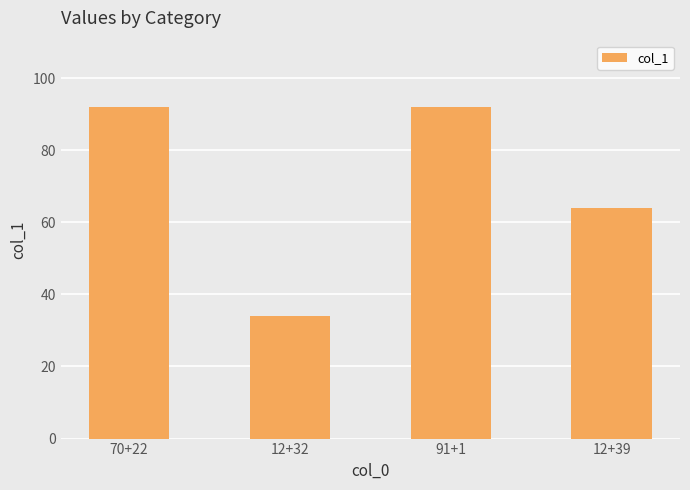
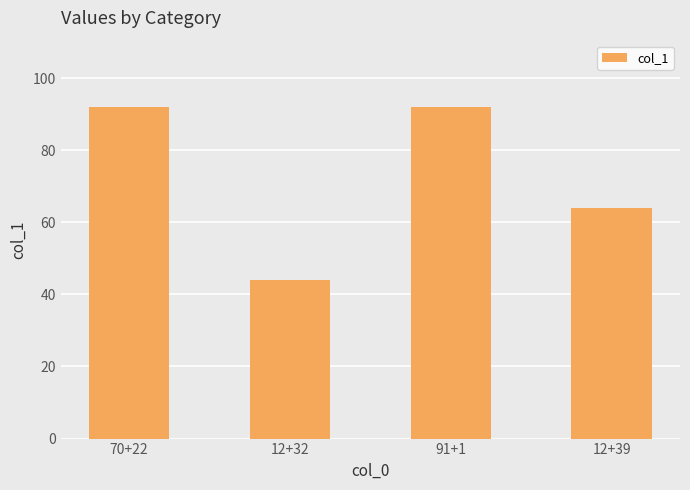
  {
    "70+22": 92,
-   "12+32": 34,
+   "12+32": 44,
    "91+1": 92,
    "12+39": 64
  }
